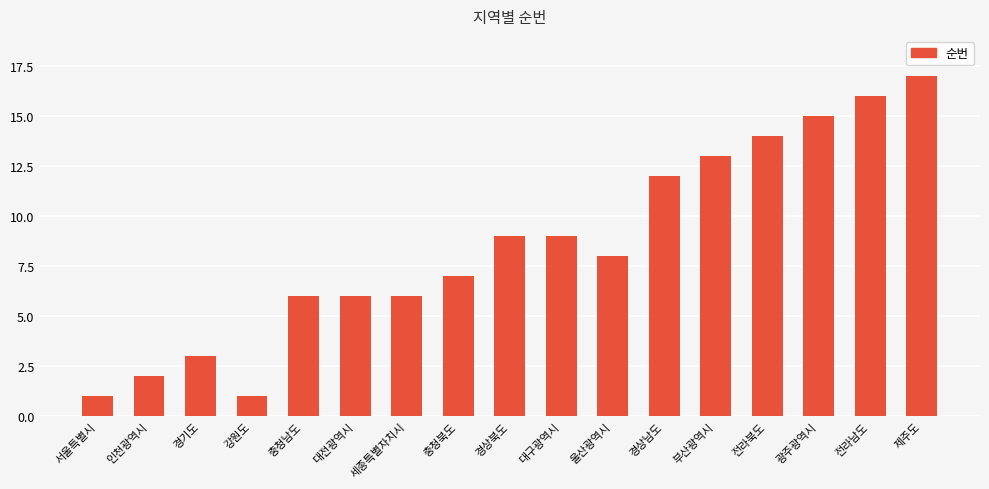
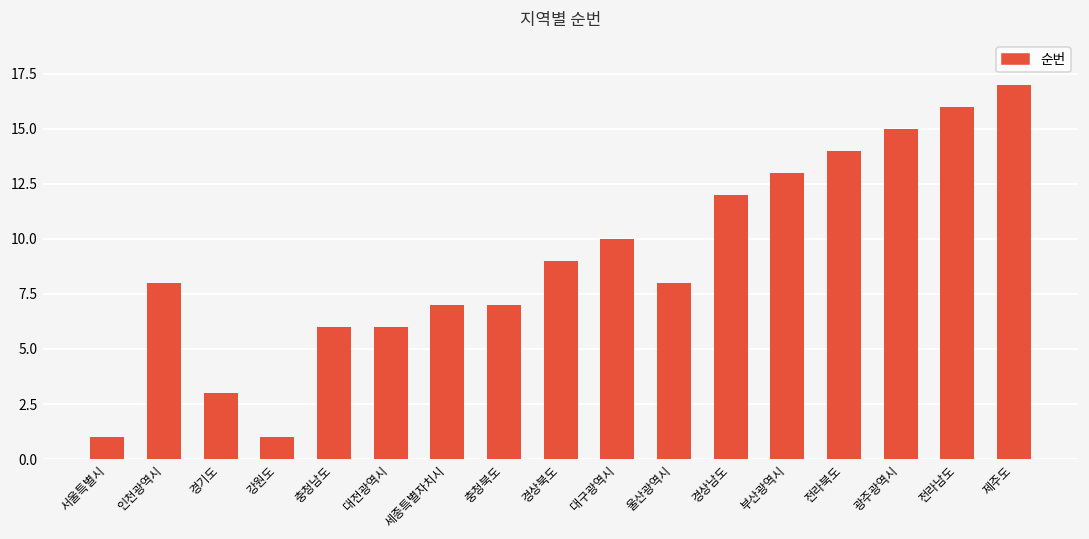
  {
    "서울특별시": 1,
-   "인천광역시": 2,
+   "인천광역시": 8,
    "경기도": 3,
    "강원도": 1,
    "충청남도": 6,
    "대전광역시": 6,
-   "세종특별자치시": 6,
+   "세종특별자치시": 7,
    "충청북도": 7,
    "경상북도": 9,
-   "대구광역시": 9,
+   "대구광역시": 10,
    "울산광역시": 8,
    "경상남도": 12,
    "부산광역시": 13,
    "전라북도": 14,
    "광주광역시": 15,
    "전라남도": 16,
    "제주도": 17
  }
